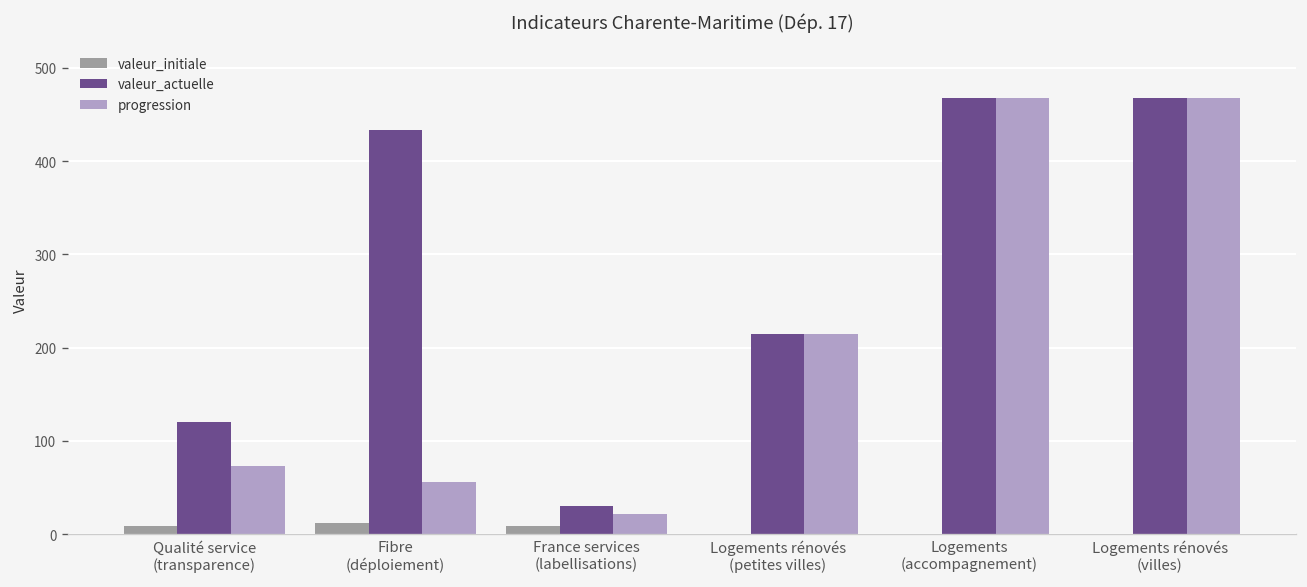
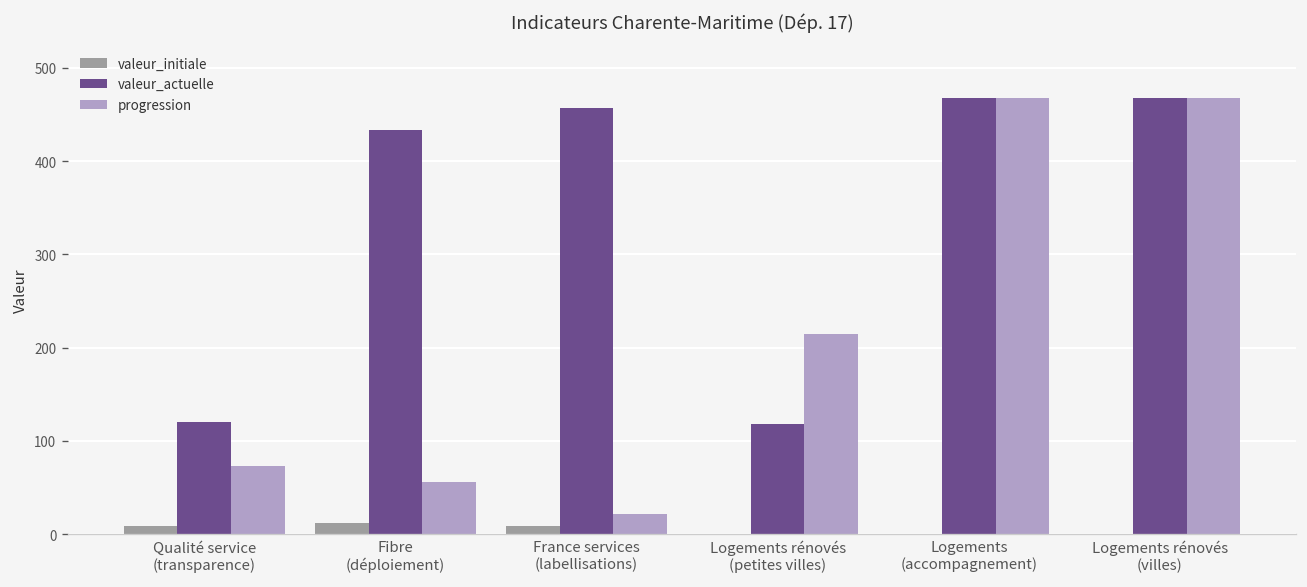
  {
    "valeur_actuelle": {
      "Qualité service (transparence)": 120,
      "Fibre (déploiement)": 430,
-     "France services (labellisations)": 30,
-     "Logements rénovés (petites villes)": 220,
+     "France services (labellisations)": 460,
+     "Logements rénovés (petites villes)": 120,
      "Logements (accompagnement)": 470,
      "Logements rénovés (villes)": 470
    }
  }
